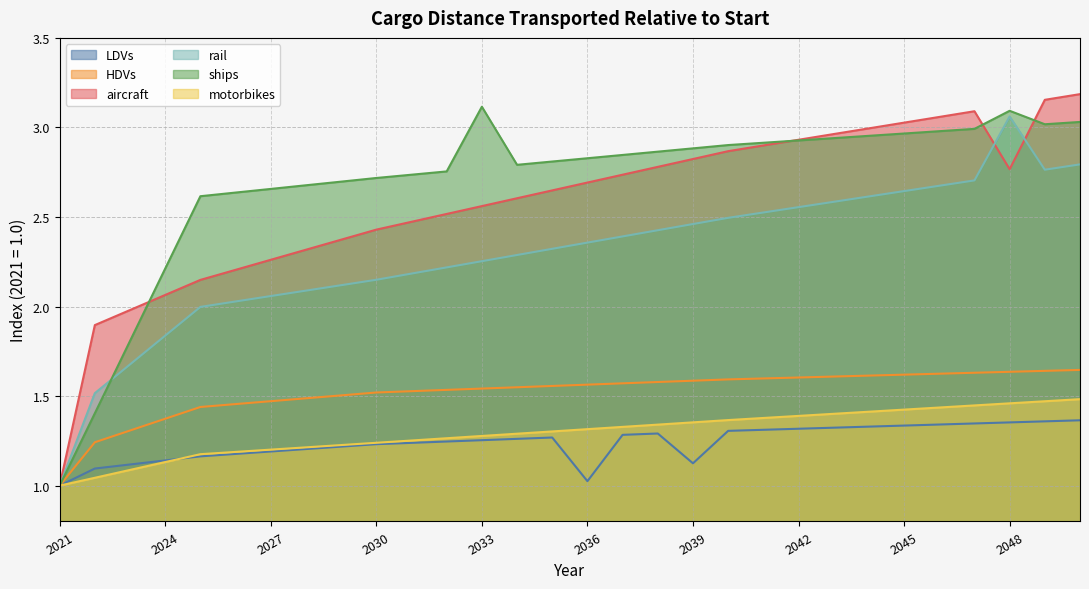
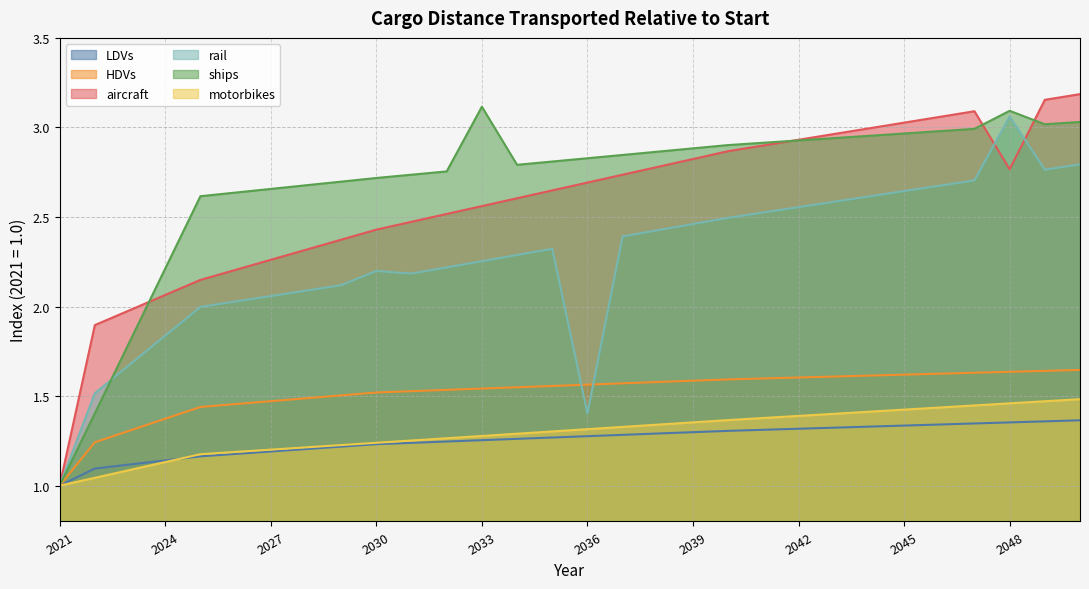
  {
    "LDVs": {
      "2033": 1.25,
-     "2036": 1.02,
-     "2039": 1.12,
+     "2036": 1.28,
+     "2039": 1.30,
      "2042": 1.32,
      "2045": 1.34,
      "2048": 1.35
    },
    "aircraft": {
      "2024": 2.06,
      "2027": 2.26,
      "2030": 2.43,
      "2033": 2.56,
      "2036": 2.69,
      "2039": 2.82,
      "2045": 3.03,
      "2048": 2.77
    },
    "rail": {
      "2024": 1.84,
      "2027": 2.06,
-     "2030": 2.15,
+     "2030": 2.20,
      "2033": 2.25,
-     "2036": 2.36,
+     "2036": 1.40,
      "2039": 2.46,
      "2042": 2.56,
      "2045": 2.64,
      "2048": 3.06
    },
    "ships": {
      "2024": 2.21,
      "2027": 2.66,
      "2030": 2.72,
      "2033": 3.12,
      "2036": 2.83,
      "2039": 2.88,
      "2045": 2.97,
      "2048": 3.09
    }
  }
